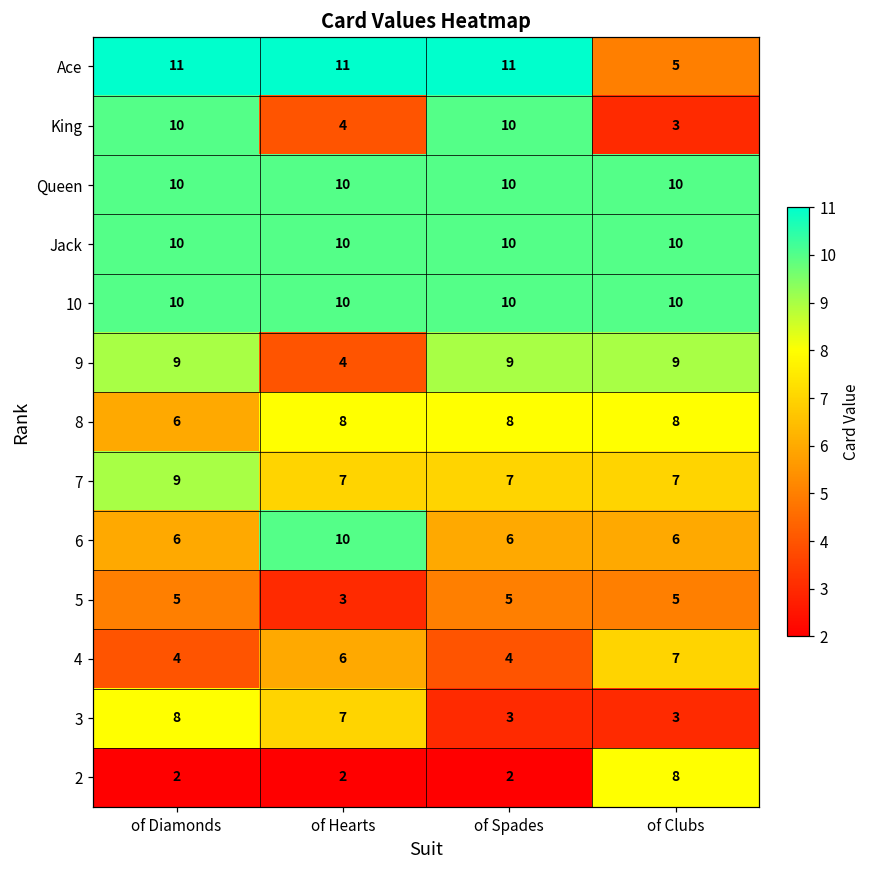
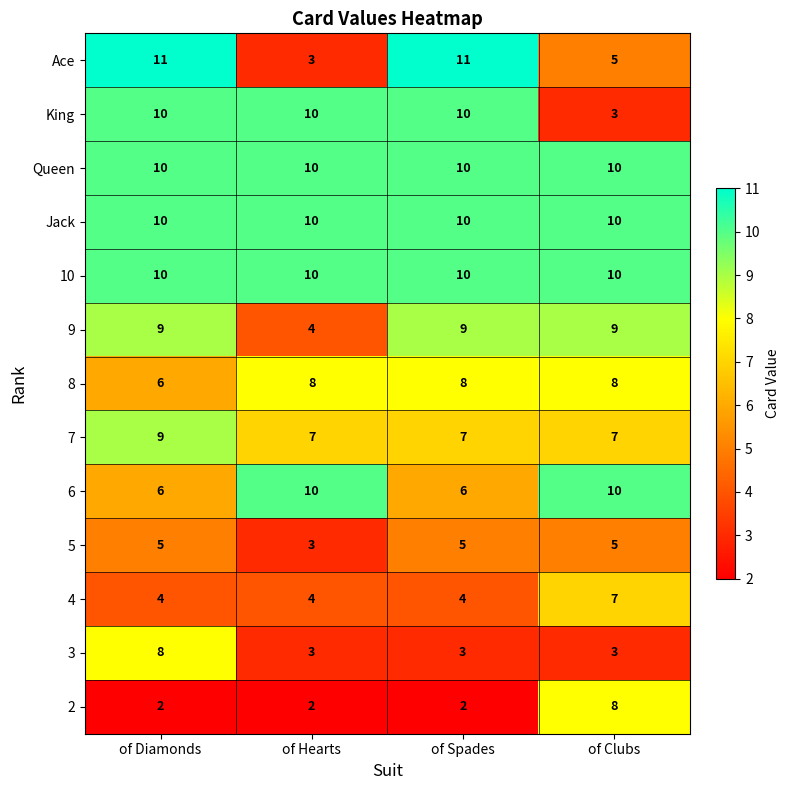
  {
    "Ace": {
      "of Diamonds": 11,
-     "of Hearts": 11,
+     "of Hearts": 3,
      "of Spades": 11,
      "of Clubs": 5
    },
    "King": {
      "of Diamonds": 10,
-     "of Hearts": 4,
+     "of Hearts": 10,
      "of Spades": 10,
      "of Clubs": 3
    },
    "Queen": {
      "of Diamonds": 10,
      "of Hearts": 10,
      "of Spades": 10,
      "of Clubs": 10
    },
    "Jack": {
      "of Diamonds": 10,
      "of Hearts": 10,
      "of Spades": 10,
      "of Clubs": 10
    },
    "10": {
      "of Diamonds": 10,
      "of Hearts": 10,
      "of Spades": 10,
      "of Clubs": 10
    },
    "9": {
      "of Diamonds": 9,
      "of Hearts": 4,
      "of Spades": 9,
      "of Clubs": 9
    },
    "8": {
      "of Diamonds": 6,
      "of Hearts": 8,
      "of Spades": 8,
      "of Clubs": 8
    },
    "7": {
      "of Diamonds": 9,
      "of Hearts": 7,
      "of Spades": 7,
      "of Clubs": 7
    },
    "6": {
      "of Diamonds": 6,
      "of Hearts": 10,
      "of Spades": 6,
-     "of Clubs": 6
+     "of Clubs": 10
    },
    "5": {
      "of Diamonds": 5,
      "of Hearts": 3,
      "of Spades": 5,
      "of Clubs": 5
    },
    "4": {
      "of Diamonds": 4,
-     "of Hearts": 6,
+     "of Hearts": 4,
      "of Spades": 4,
      "of Clubs": 7
    },
    "3": {
      "of Diamonds": 8,
-     "of Hearts": 7,
+     "of Hearts": 3,
      "of Spades": 3,
      "of Clubs": 3
    },
    "2": {
      "of Diamonds": 2,
      "of Hearts": 2,
      "of Spades": 2,
      "of Clubs": 8
    }
  }
